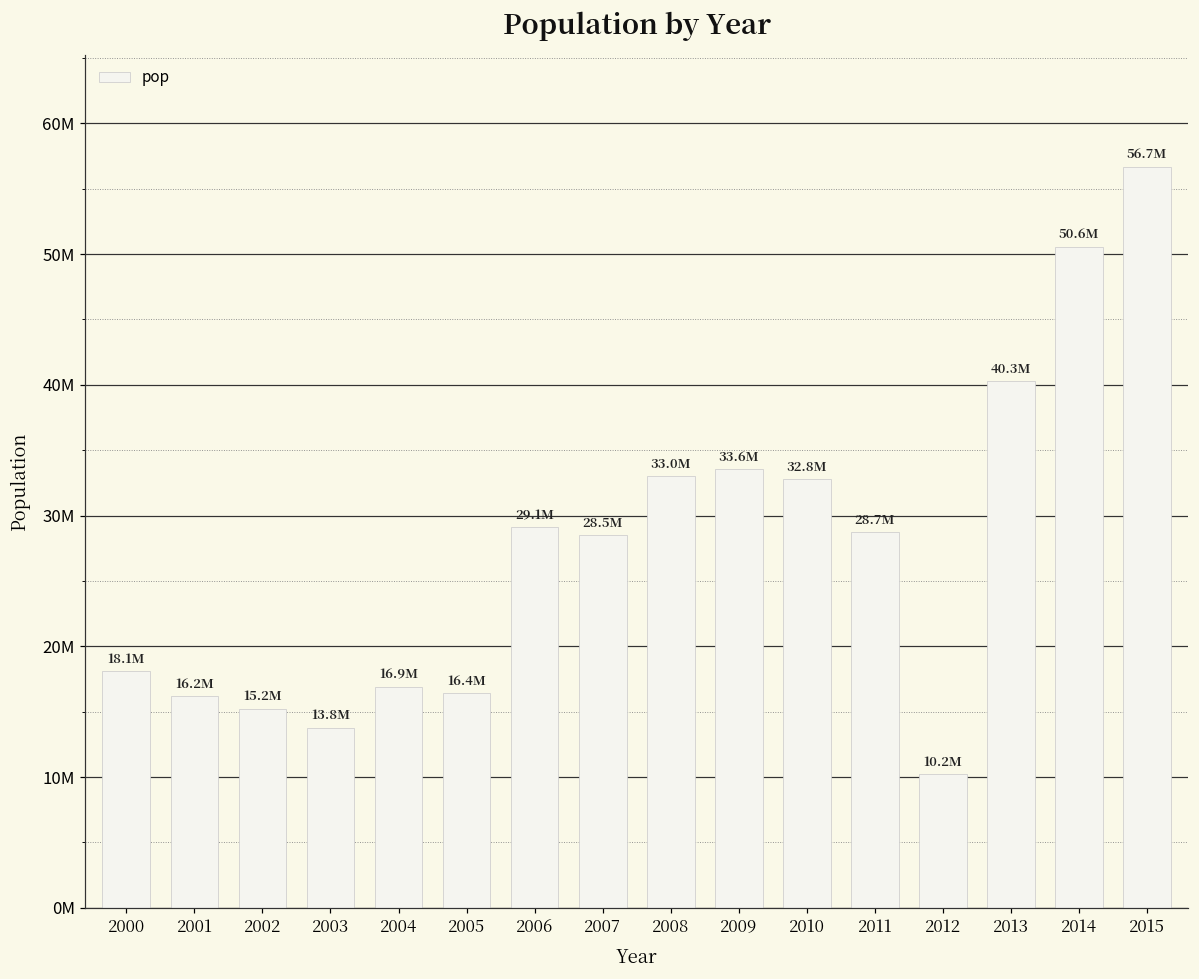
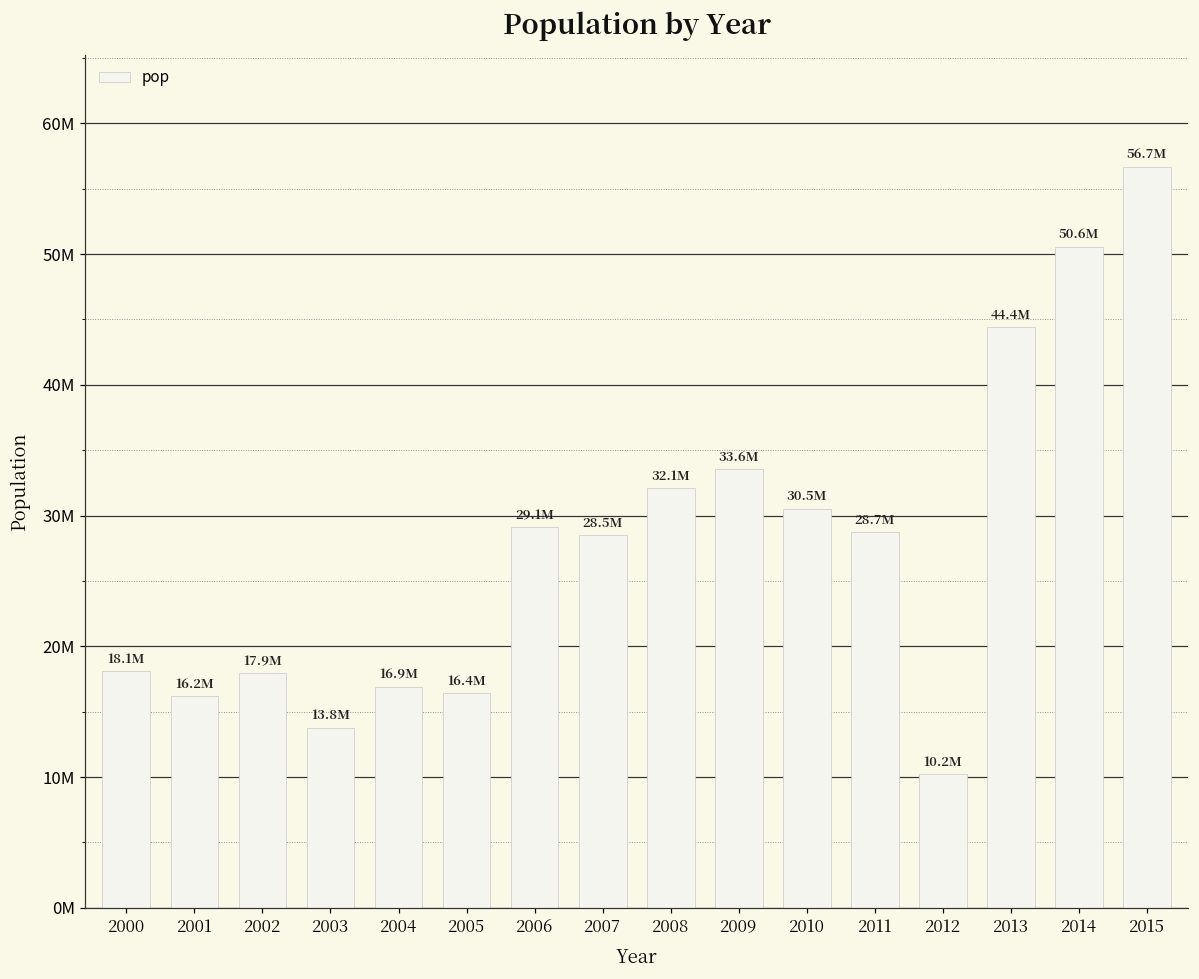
  {
    "2000": "18.1M",
    "2001": "16.2M",
-   "2002": "15.2M",
+   "2002": "17.9M",
    "2003": "13.8M",
    "2004": "16.9M",
    "2005": "16.4M",
    "2006": "29.1M",
    "2007": "28.5M",
-   "2008": "33.0M",
+   "2008": "32.1M",
    "2009": "33.6M",
-   "2010": "32.8M",
+   "2010": "30.5M",
    "2011": "28.7M",
    "2012": "10.2M",
-   "2013": "40.3M",
+   "2013": "44.4M",
    "2014": "50.6M",
    "2015": "56.7M"
  }
